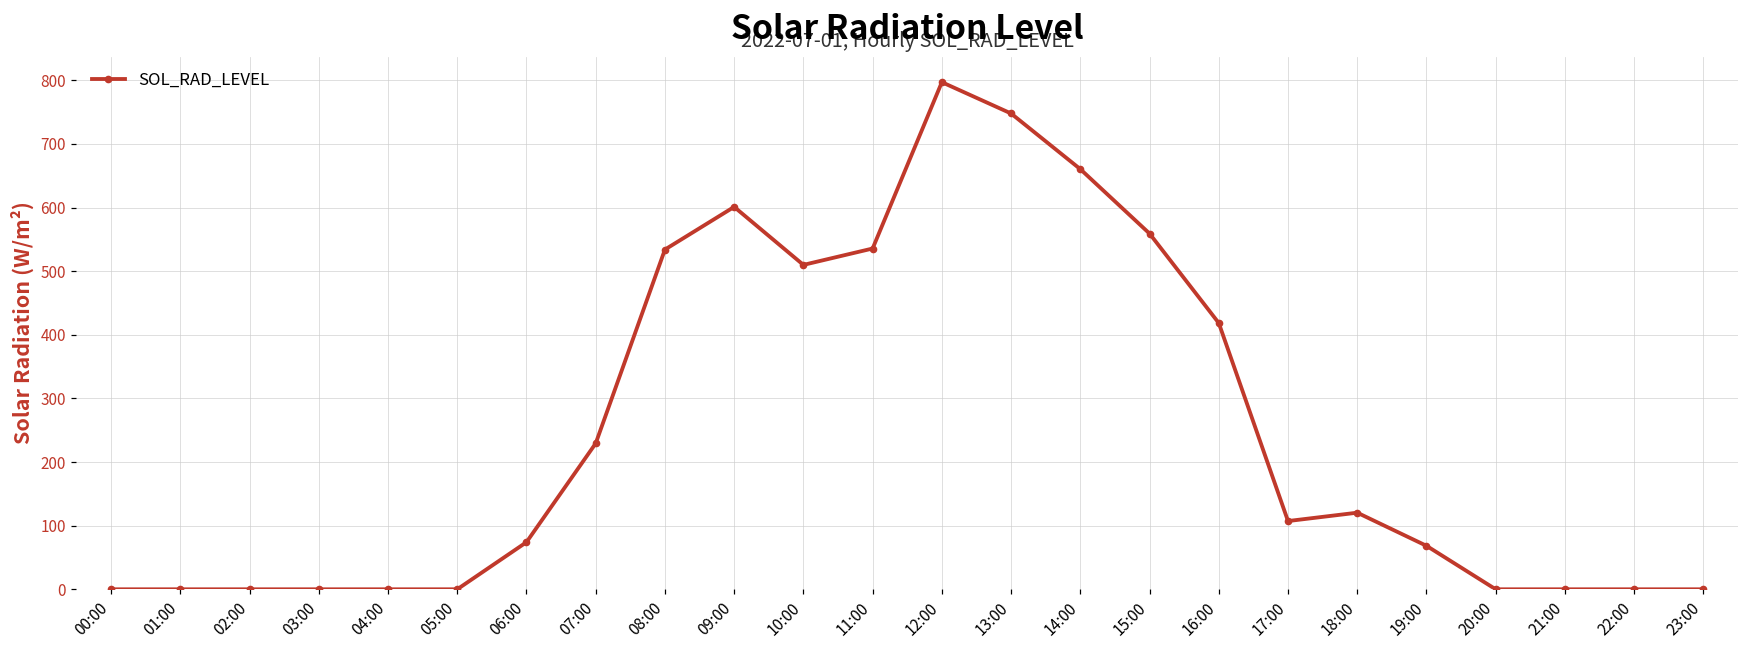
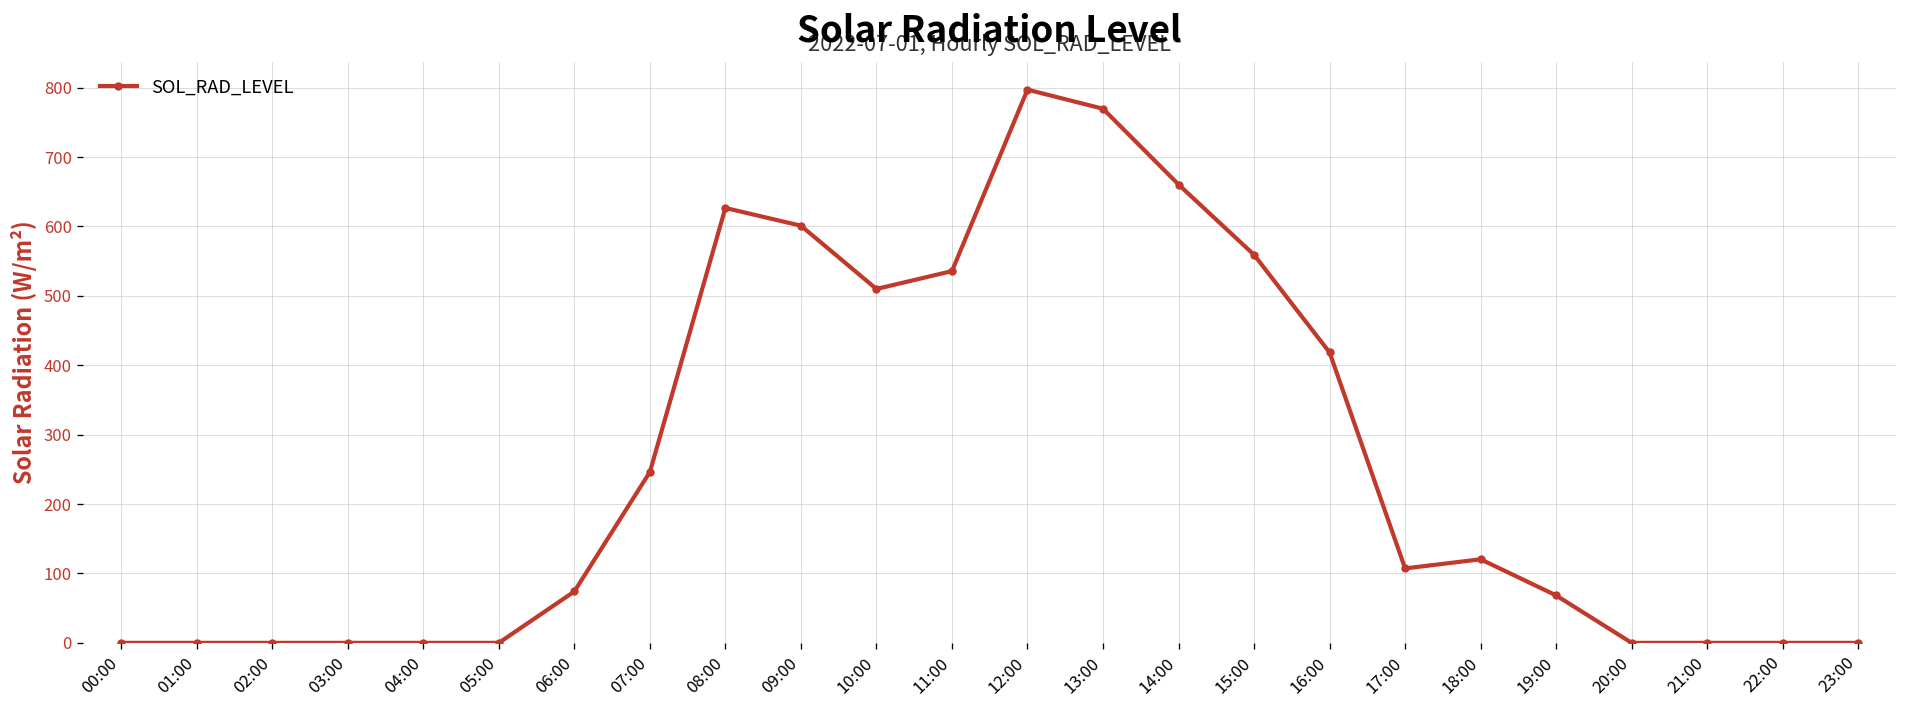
  {
    "00:00": 0,
    "01:00": 0,
    "02:00": 0,
    "03:00": 0,
    "04:00": 0,
    "05:00": 0,
    "06:00": 70,
-   "07:00": 230,
-   "08:00": 530,
+   "07:00": 250,
+   "08:00": 630,
    "09:00": 600,
    "10:00": 510,
    "11:00": 540,
    "12:00": 800,
-   "13:00": 750,
+   "13:00": 770,
    "14:00": 660,
    "15:00": 560,
    "16:00": 420,
    "17:00": 110,
    "18:00": 120,
    "19:00": 70,
    "20:00": 0,
    "21:00": 0,
    "22:00": 0,
    "23:00": 0
  }
